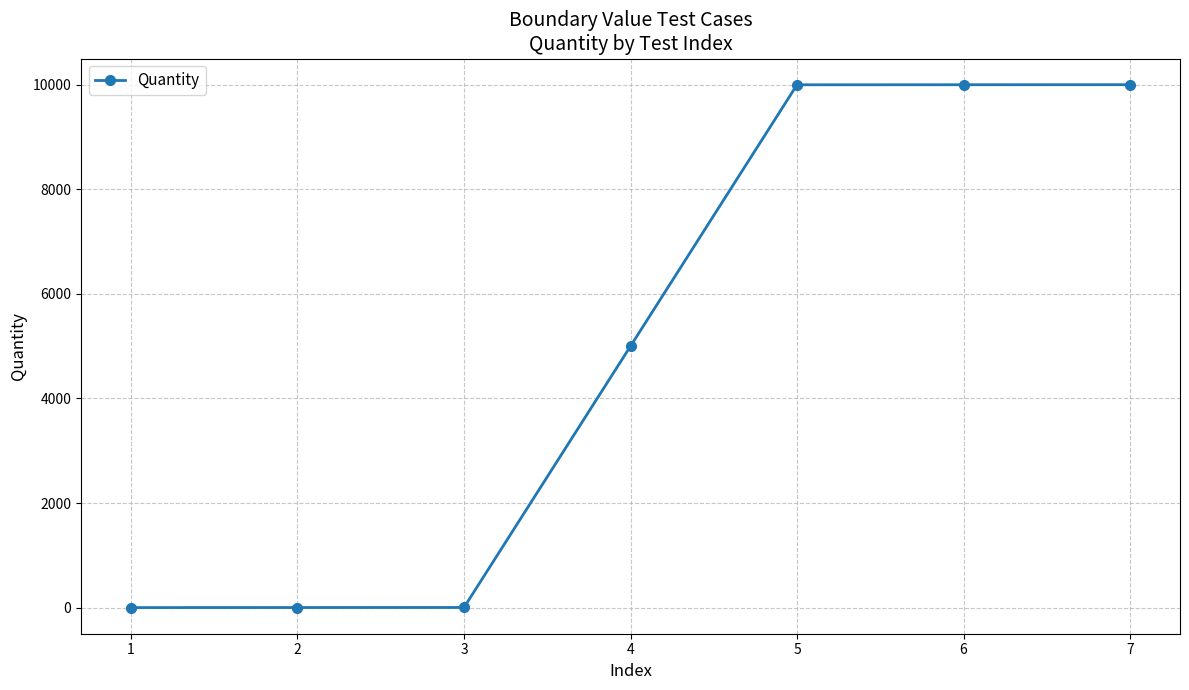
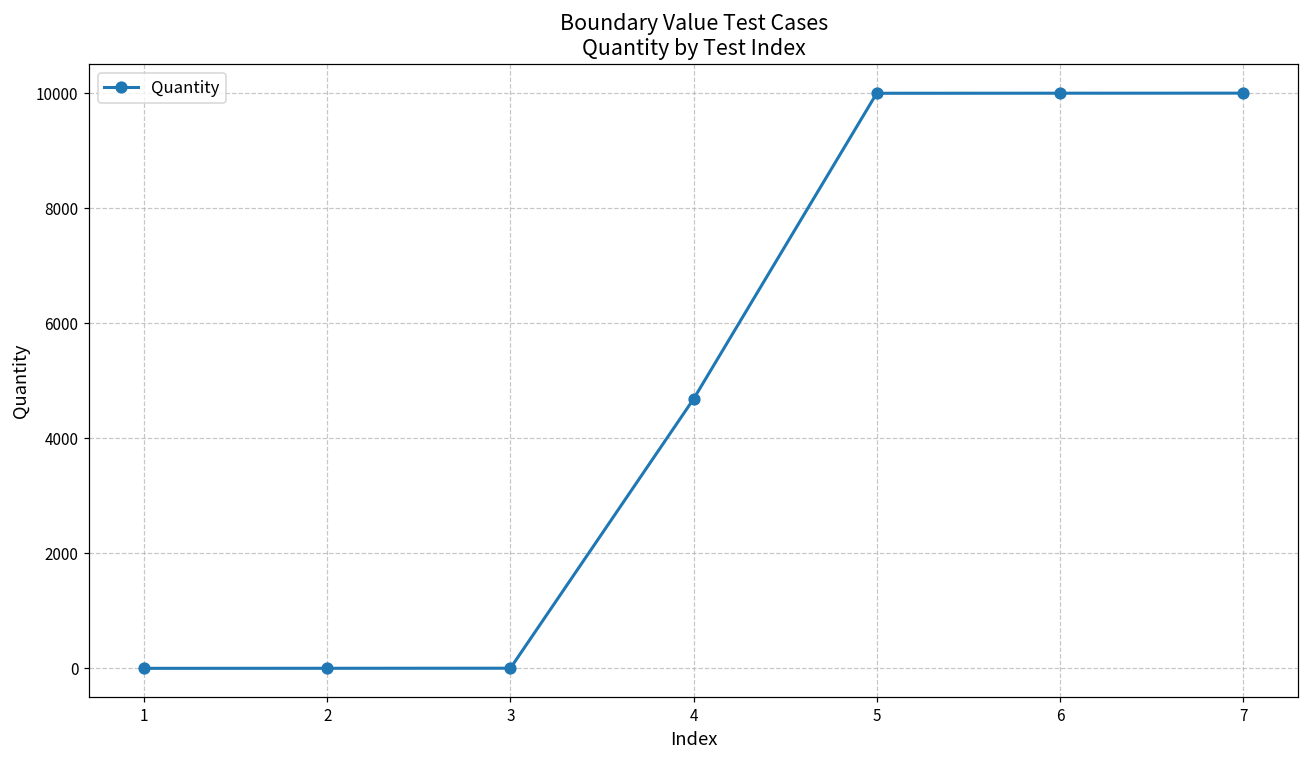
  {
    "1": 0,
    "2": 0,
    "3": 0,
-   "4": 5000,
+   "4": 4700,
    "5": 10000,
    "6": 10000,
    "7": 10000
  }
